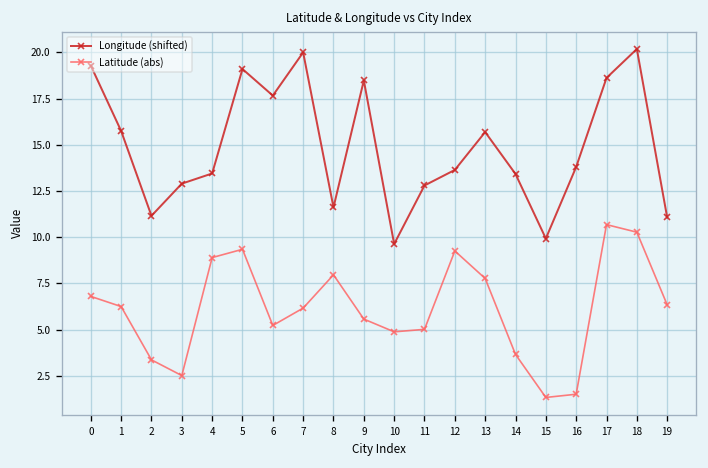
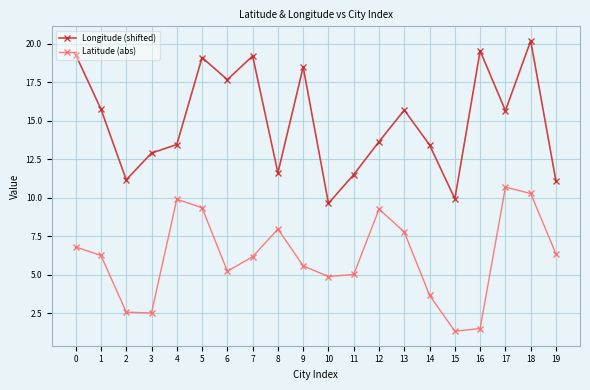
  {
    "Longitude (shifted)": {
      "1": 15.8,
      "2": 11.2,
      "3": 12.9,
      "4": 13.5,
      "5": 19.1,
      "6": 17.7,
-     "7": 20.0,
+     "7": 19.2,
      "8": 11.6,
      "9": 18.5,
      "10": 9.6,
-     "11": 12.8,
+     "11": 11.5,
      "12": 13.6,
      "13": 15.7,
      "14": 13.4,
      "15": 9.9,
-     "16": 13.8,
-     "17": 18.6,
+     "16": 19.5,
+     "17": 15.6,
      "18": 20.2,
      "19": 11.1
    },
    "Latitude (abs)": {
      "0": 6.8,
      "1": 6.3,
-     "2": 3.4,
+     "2": 2.6,
      "3": 2.5,
-     "4": 8.9,
+     "4": 9.9,
      "5": 9.3,
      "6": 5.2,
      "7": 6.2,
      "8": 8.0,
      "9": 5.6,
      "10": 4.9,
      "11": 5.0,
      "12": 9.3,
      "13": 7.8,
      "14": 3.7,
      "15": 1.3,
      "16": 1.5,
      "17": 10.7,
      "18": 10.3,
      "19": 6.3
    }
  }
